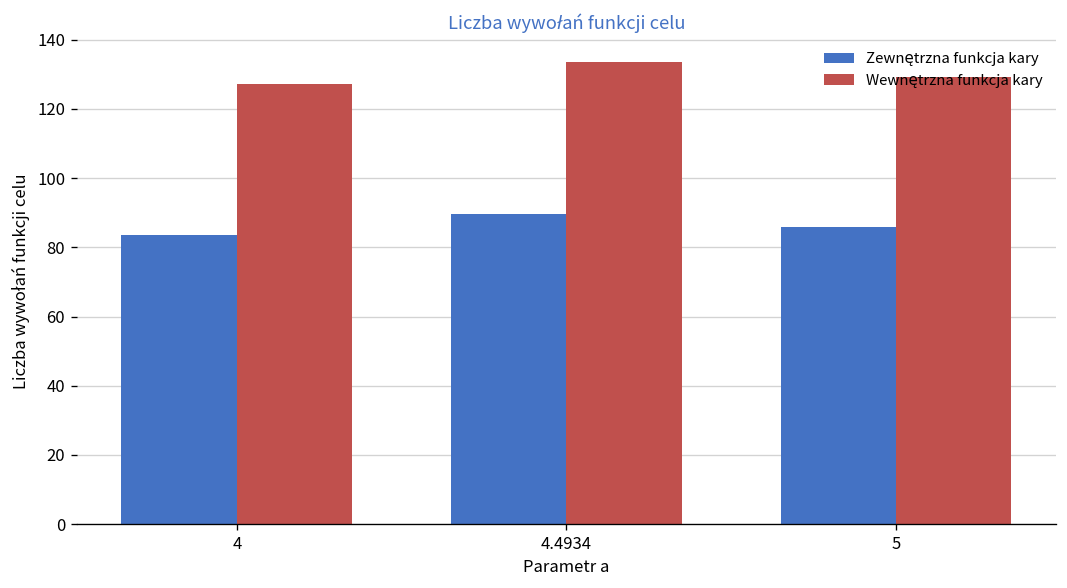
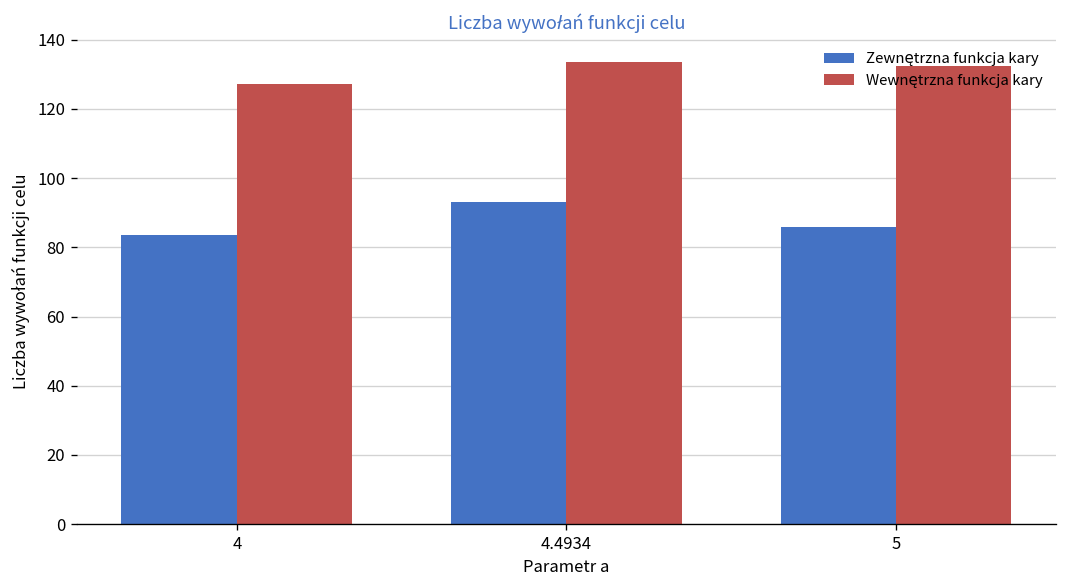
  {
    "Zewnętrzna funkcja kary": {
      "4": 84,
-     "4.4934": 90,
+     "4.4934": 93,
      "5": 86
    },
    "Wewnętrzna funkcja kary": {
      "4": 127,
      "4.4934": 134,
-     "5": 129
+     "5": 132
    }
  }
